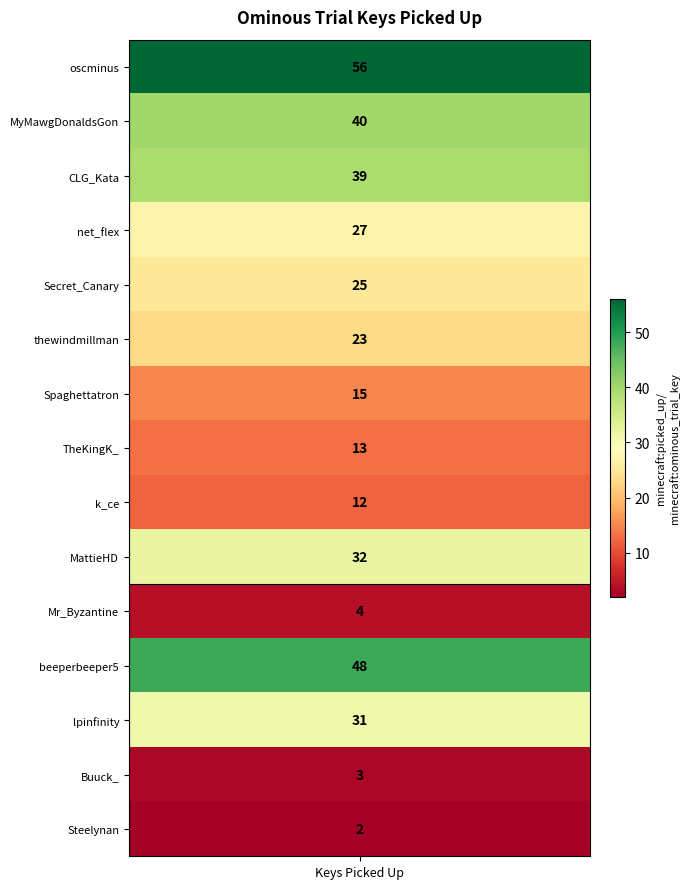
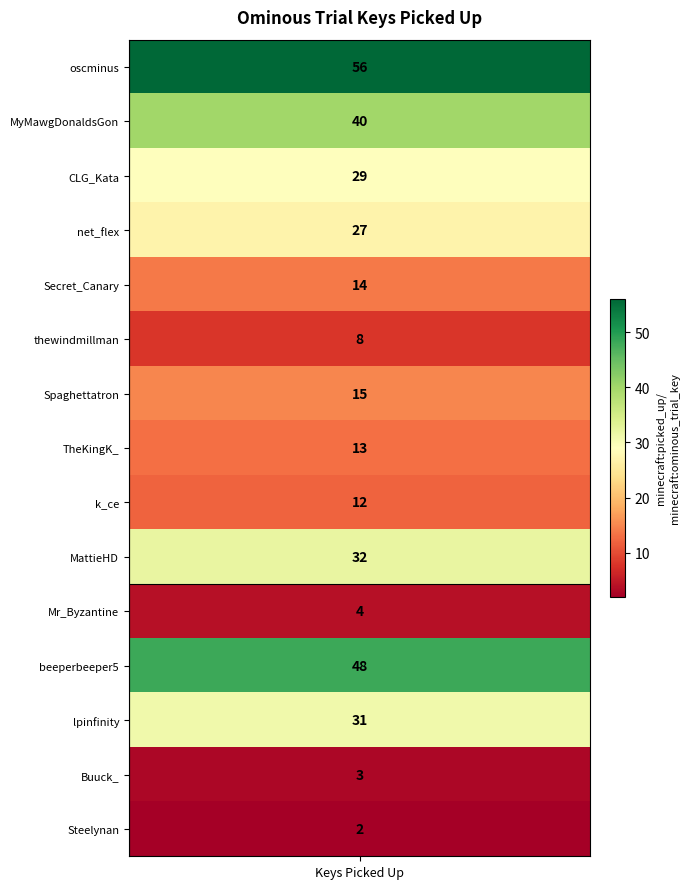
  {
    "oscminus": {
      "Keys Picked Up": 56
    },
    "MyMawgDonaldsGon": {
      "Keys Picked Up": 40
    },
    "CLG_Kata": {
-     "Keys Picked Up": 39
+     "Keys Picked Up": 29
    },
    "net_flex": {
      "Keys Picked Up": 27
    },
    "Secret_Canary": {
-     "Keys Picked Up": 25
+     "Keys Picked Up": 14
    },
    "thewindmillman": {
-     "Keys Picked Up": 23
+     "Keys Picked Up": 8
    },
    "Spaghettatron": {
      "Keys Picked Up": 15
    },
    "TheKingK_": {
      "Keys Picked Up": 13
    },
    "k_ce": {
      "Keys Picked Up": 12
    },
    "MattieHD": {
      "Keys Picked Up": 32
    },
    "Mr_Byzantine": {
      "Keys Picked Up": 4
    },
    "beeperbeeper5": {
      "Keys Picked Up": 48
    },
    "lpinfinity": {
      "Keys Picked Up": 31
    },
    "Buuck_": {
      "Keys Picked Up": 3
    },
    "Steelynan": {
      "Keys Picked Up": 2
    }
  }
